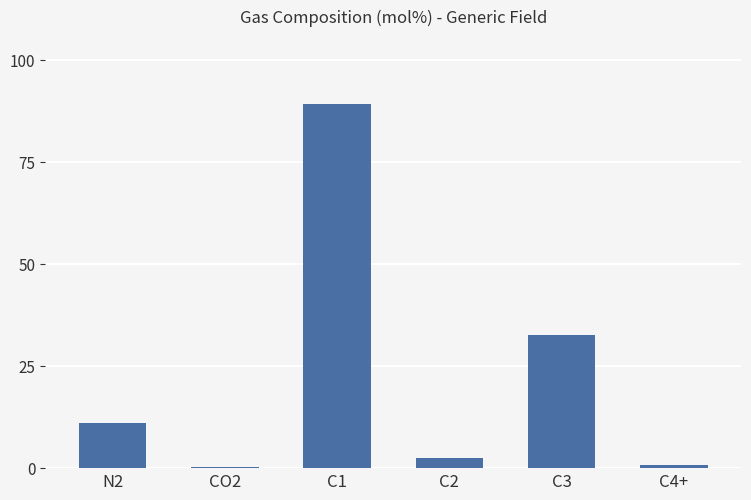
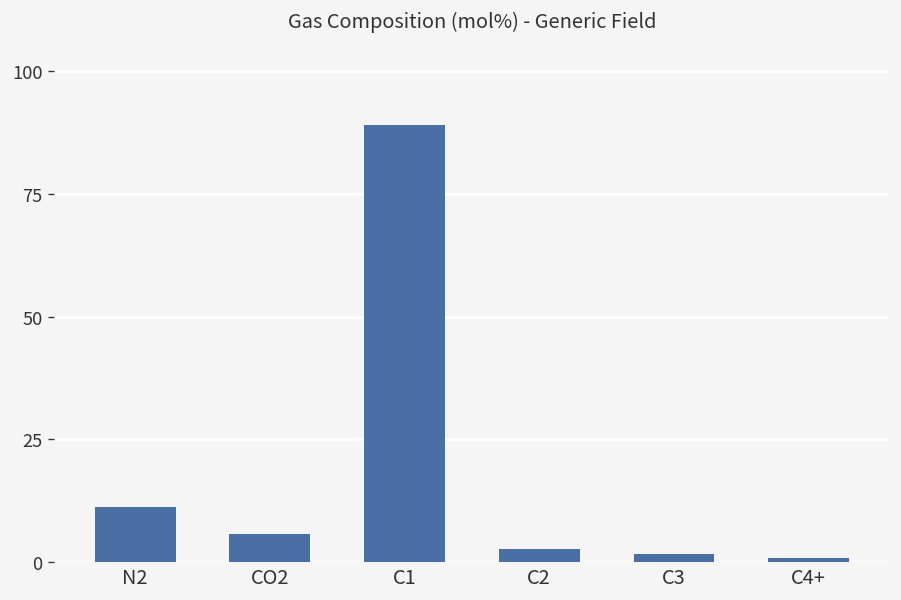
  {
    "N2": 11,
-   "CO2": 0,
+   "CO2": 6,
    "C1": 89,
    "C2": 3,
-   "C3": 33,
+   "C3": 2,
    "C4+": 1
  }
